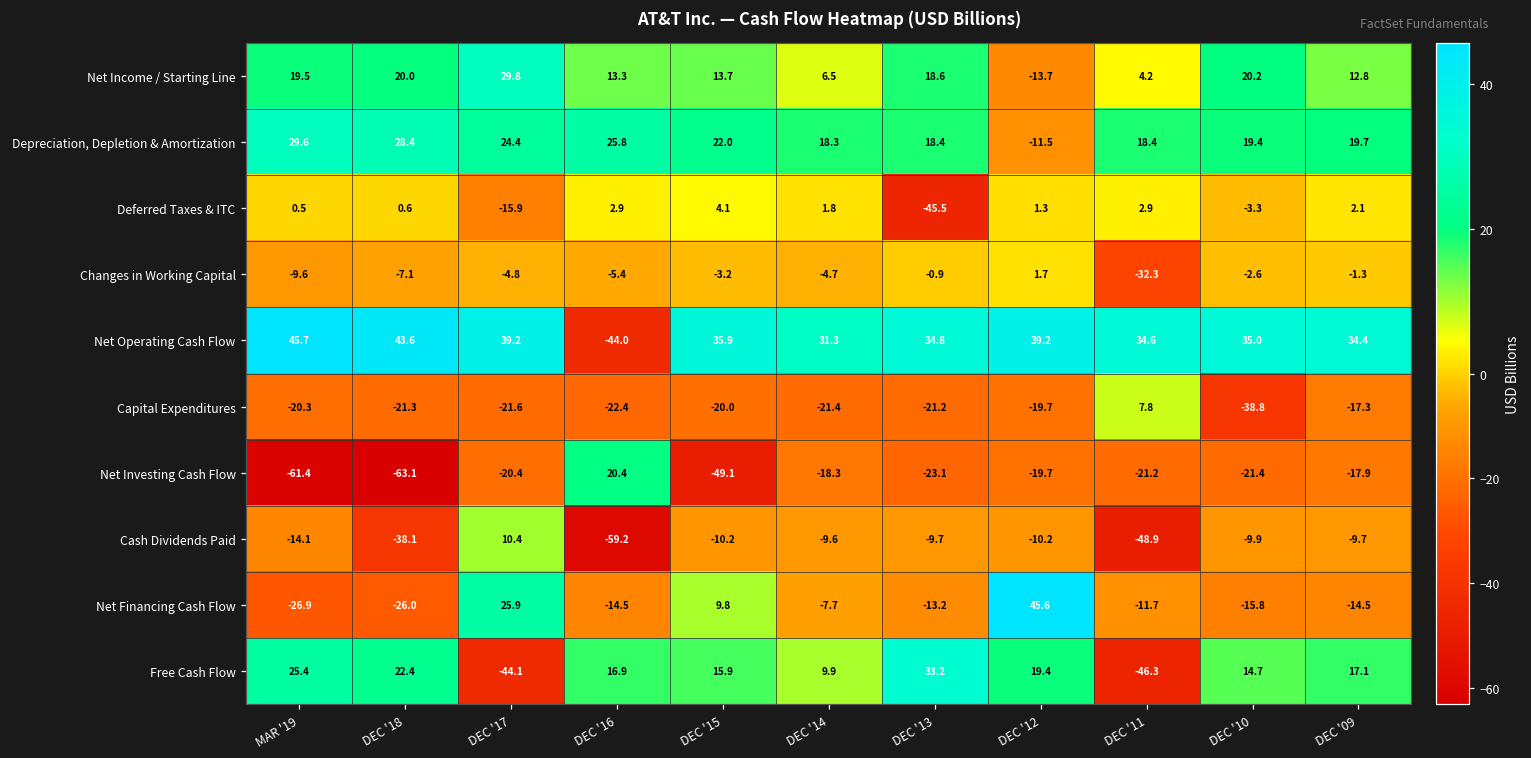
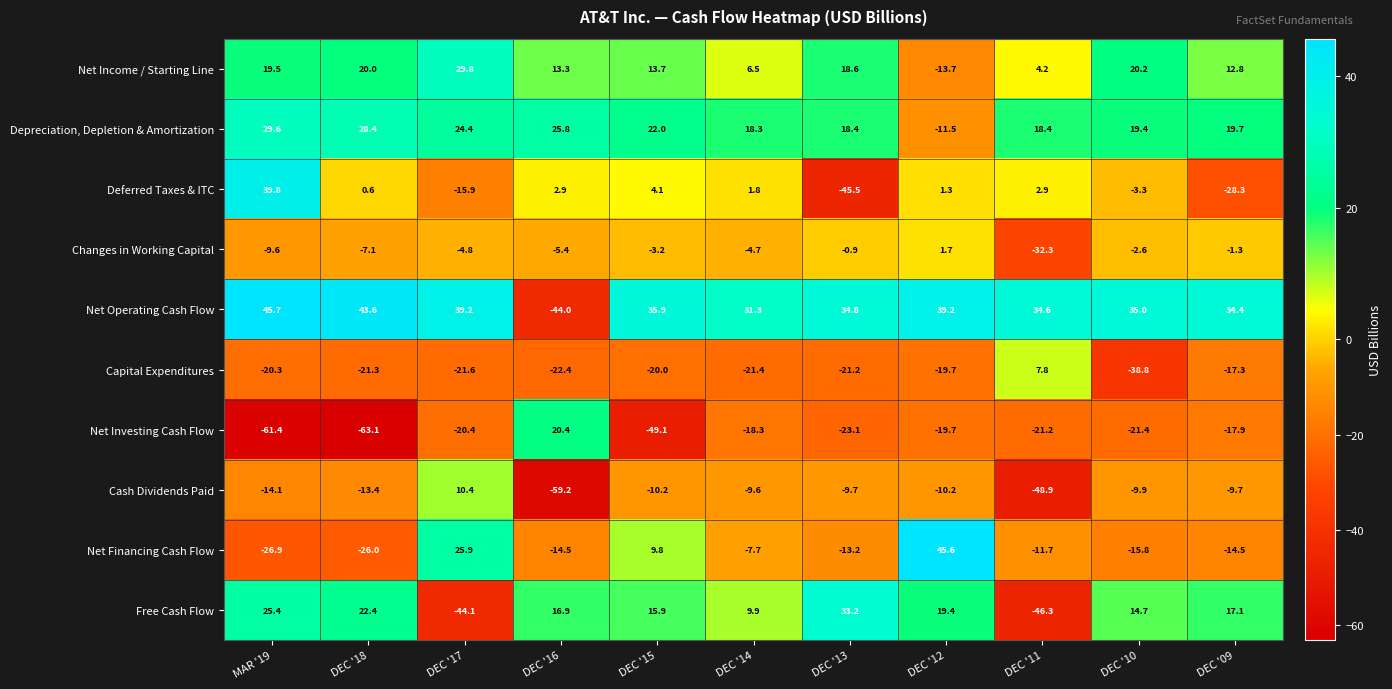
  {
    "Net Income / Starting Line": {
      "MAR '19": 19.5,
      "DEC '18": 20.0,
      "DEC '17": 29.8,
      "DEC '16": 13.3,
      "DEC '15": 13.7,
      "DEC '14": 6.5,
      "DEC '13": 18.6,
      "DEC '12": -13.7,
      "DEC '11": 4.2,
      "DEC '10": 20.2,
      "DEC '09": 12.8
    },
    "Depreciation, Depletion & Amortization": {
      "MAR '19": 29.6,
      "DEC '18": 28.4,
      "DEC '17": 24.4,
      "DEC '16": 25.8,
      "DEC '15": 22.0,
      "DEC '14": 18.3,
      "DEC '13": 18.4,
      "DEC '12": -11.5,
      "DEC '11": 18.4,
      "DEC '10": 19.4,
      "DEC '09": 19.7
    },
    "Deferred Taxes & ITC": {
-     "MAR '19": 0.5,
+     "MAR '19": 39.8,
      "DEC '18": 0.6,
      "DEC '17": -15.9,
      "DEC '16": 2.9,
      "DEC '15": 4.1,
      "DEC '14": 1.8,
      "DEC '13": -45.5,
      "DEC '12": 1.3,
      "DEC '11": 2.9,
      "DEC '10": -3.3,
-     "DEC '09": 2.1
+     "DEC '09": -28.3
    },
    "Changes in Working Capital": {
      "MAR '19": -9.6,
      "DEC '18": -7.1,
      "DEC '17": -4.8,
      "DEC '16": -5.4,
      "DEC '15": -3.2,
      "DEC '14": -4.7,
      "DEC '13": -0.9,
      "DEC '12": 1.7,
      "DEC '11": -32.3,
      "DEC '10": -2.6,
      "DEC '09": -1.3
    },
    "Net Operating Cash Flow": {
      "MAR '19": 45.7,
      "DEC '18": 43.6,
      "DEC '17": 39.2,
      "DEC '16": -44.0,
      "DEC '15": 35.9,
      "DEC '14": 31.3,
      "DEC '13": 34.8,
      "DEC '12": 39.2,
      "DEC '11": 34.6,
      "DEC '10": 35.0,
      "DEC '09": 34.4
    },
    "Capital Expenditures": {
      "MAR '19": -20.3,
      "DEC '18": -21.3,
      "DEC '17": -21.6,
      "DEC '16": -22.4,
      "DEC '15": -20.0,
      "DEC '14": -21.4,
      "DEC '13": -21.2,
      "DEC '12": -19.7,
      "DEC '11": 7.8,
      "DEC '10": -38.8,
      "DEC '09": -17.3
    },
    "Net Investing Cash Flow": {
      "MAR '19": -61.4,
      "DEC '18": -63.1,
      "DEC '17": -20.4,
      "DEC '16": 20.4,
      "DEC '15": -49.1,
      "DEC '14": -18.3,
      "DEC '13": -23.1,
      "DEC '12": -19.7,
      "DEC '11": -21.2,
      "DEC '10": -21.4,
      "DEC '09": -17.9
    },
    "Cash Dividends Paid": {
      "MAR '19": -14.1,
-     "DEC '18": -38.1,
+     "DEC '18": -13.4,
      "DEC '17": 10.4,
      "DEC '16": -59.2,
      "DEC '15": -10.2,
      "DEC '14": -9.6,
      "DEC '13": -9.7,
      "DEC '12": -10.2,
      "DEC '11": -48.9,
      "DEC '10": -9.9,
      "DEC '09": -9.7
    },
    "Net Financing Cash Flow": {
      "MAR '19": -26.9,
      "DEC '18": -26.0,
      "DEC '17": 25.9,
      "DEC '16": -14.5,
      "DEC '15": 9.8,
      "DEC '14": -7.7,
      "DEC '13": -13.2,
      "DEC '12": 45.6,
      "DEC '11": -11.7,
      "DEC '10": -15.8,
      "DEC '09": -14.5
    },
    "Free Cash Flow": {
      "MAR '19": 25.4,
      "DEC '18": 22.4,
      "DEC '17": -44.1,
      "DEC '16": 16.9,
      "DEC '15": 15.9,
      "DEC '14": 9.9,
      "DEC '13": 33.2,
      "DEC '12": 19.4,
      "DEC '11": -46.3,
      "DEC '10": 14.7,
      "DEC '09": 17.1
    }
  }
